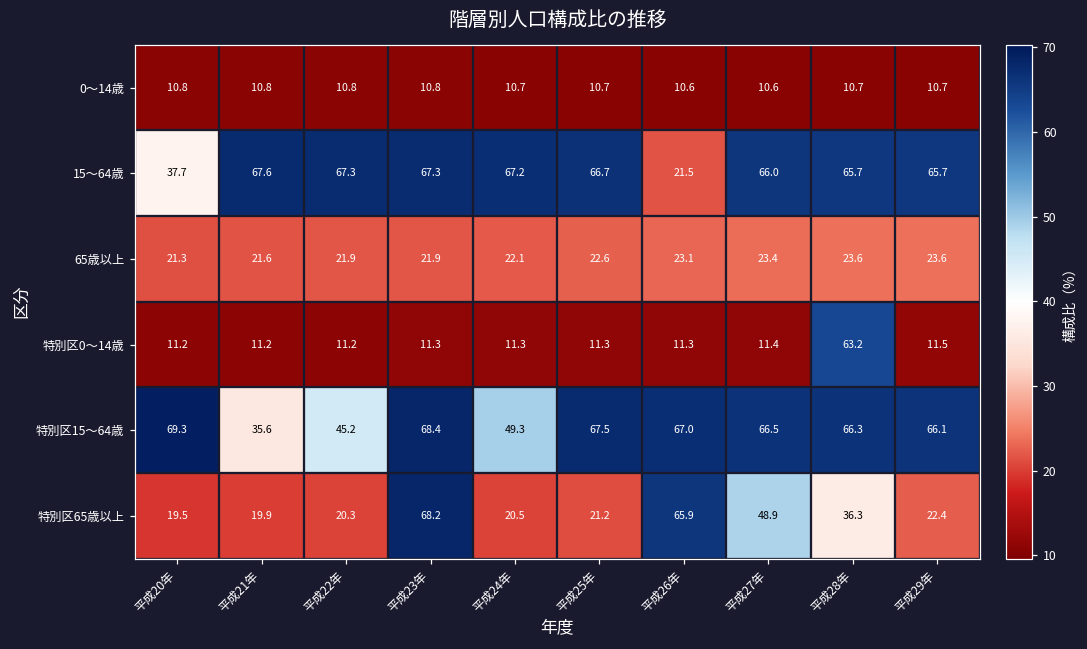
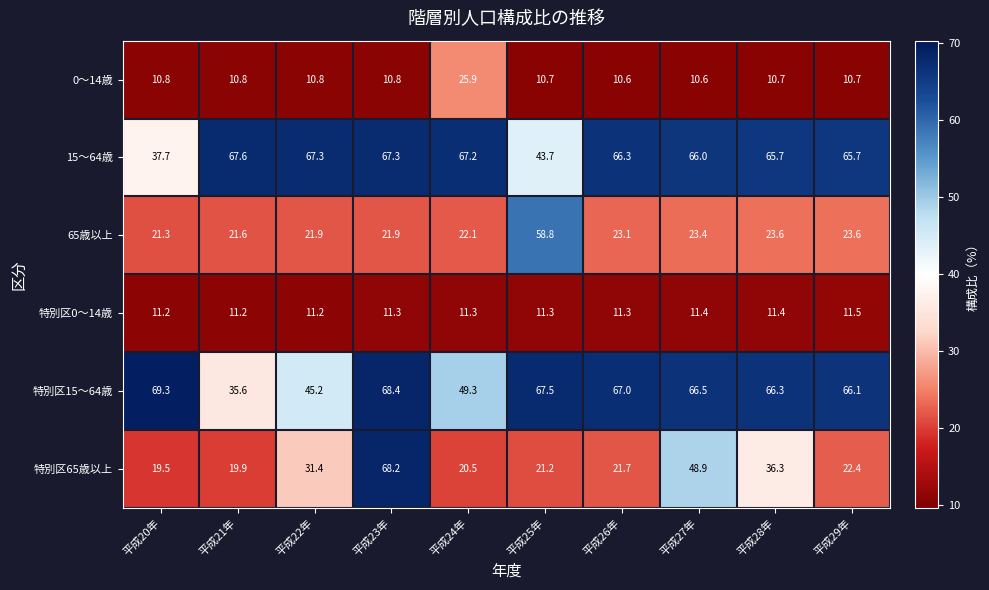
  {
    "0～14歳": {
      "平成20年": 10.8,
      "平成21年": 10.8,
      "平成22年": 10.8,
      "平成23年": 10.8,
-     "平成24年": 10.7,
+     "平成24年": 25.9,
      "平成25年": 10.7,
      "平成26年": 10.6,
      "平成27年": 10.6,
      "平成28年": 10.7,
      "平成29年": 10.7
    },
    "15～64歳": {
      "平成20年": 37.7,
      "平成21年": 67.6,
      "平成22年": 67.3,
      "平成23年": 67.3,
      "平成24年": 67.2,
-     "平成25年": 66.7,
-     "平成26年": 21.5,
+     "平成25年": 43.7,
+     "平成26年": 66.3,
      "平成27年": 66.0,
      "平成28年": 65.7,
      "平成29年": 65.7
    },
    "65歳以上": {
      "平成20年": 21.3,
      "平成21年": 21.6,
      "平成22年": 21.9,
      "平成23年": 21.9,
      "平成24年": 22.1,
-     "平成25年": 22.6,
+     "平成25年": 58.8,
      "平成26年": 23.1,
      "平成27年": 23.4,
      "平成28年": 23.6,
      "平成29年": 23.6
    },
    "特別区0～14歳": {
      "平成20年": 11.2,
      "平成21年": 11.2,
      "平成22年": 11.2,
      "平成23年": 11.3,
      "平成24年": 11.3,
      "平成25年": 11.3,
      "平成26年": 11.3,
      "平成27年": 11.4,
-     "平成28年": 63.2,
+     "平成28年": 11.4,
      "平成29年": 11.5
    },
    "特別区15～64歳": {
      "平成20年": 69.3,
      "平成21年": 35.6,
      "平成22年": 45.2,
      "平成23年": 68.4,
      "平成24年": 49.3,
      "平成25年": 67.5,
      "平成26年": 67.0,
      "平成27年": 66.5,
      "平成28年": 66.3,
      "平成29年": 66.1
    },
    "特別区65歳以上": {
      "平成20年": 19.5,
      "平成21年": 19.9,
-     "平成22年": 20.3,
+     "平成22年": 31.4,
      "平成23年": 68.2,
      "平成24年": 20.5,
      "平成25年": 21.2,
-     "平成26年": 65.9,
+     "平成26年": 21.7,
      "平成27年": 48.9,
      "平成28年": 36.3,
      "平成29年": 22.4
    }
  }
